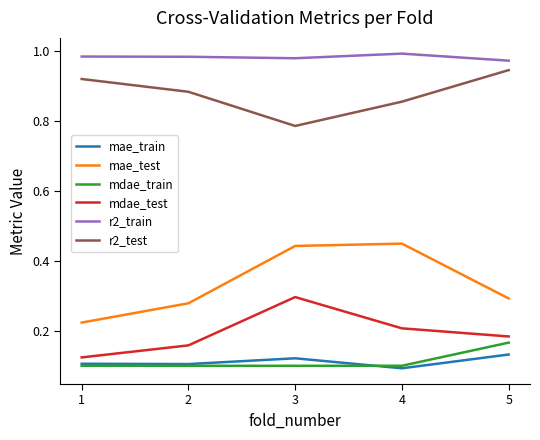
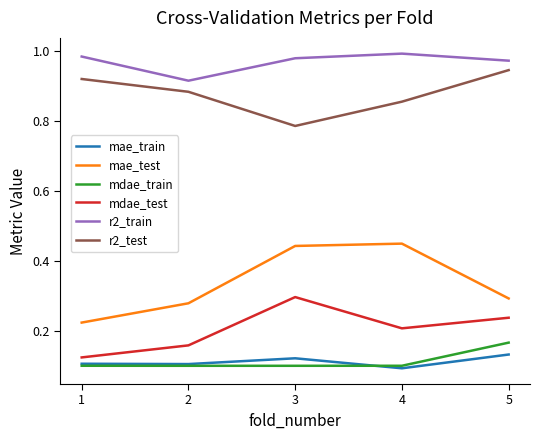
  {
    "mae_train": {
      "3": 0.12,
      "5": 0.13
    },
    "mae_test": {
      "1": 0.22,
      "2": 0.28,
      "3": 0.44,
      "4": 0.45,
      "5": 0.29
    },
    "mdae_train": {
      "3": 0.10,
      "5": 0.17
    },
    "mdae_test": {
      "1": 0.12,
      "2": 0.16,
      "3": 0.30,
      "4": 0.21,
-     "5": 0.18
+     "5": 0.24
    },
    "r2_train": {
      "1": 0.98,
-     "2": 0.98,
+     "2": 0.92,
      "3": 0.98,
      "4": 0.99,
      "5": 0.97
    },
    "r2_test": {
      "1": 0.92,
      "2": 0.88,
      "3": 0.79,
      "4": 0.86,
      "5": 0.95
    }
  }
